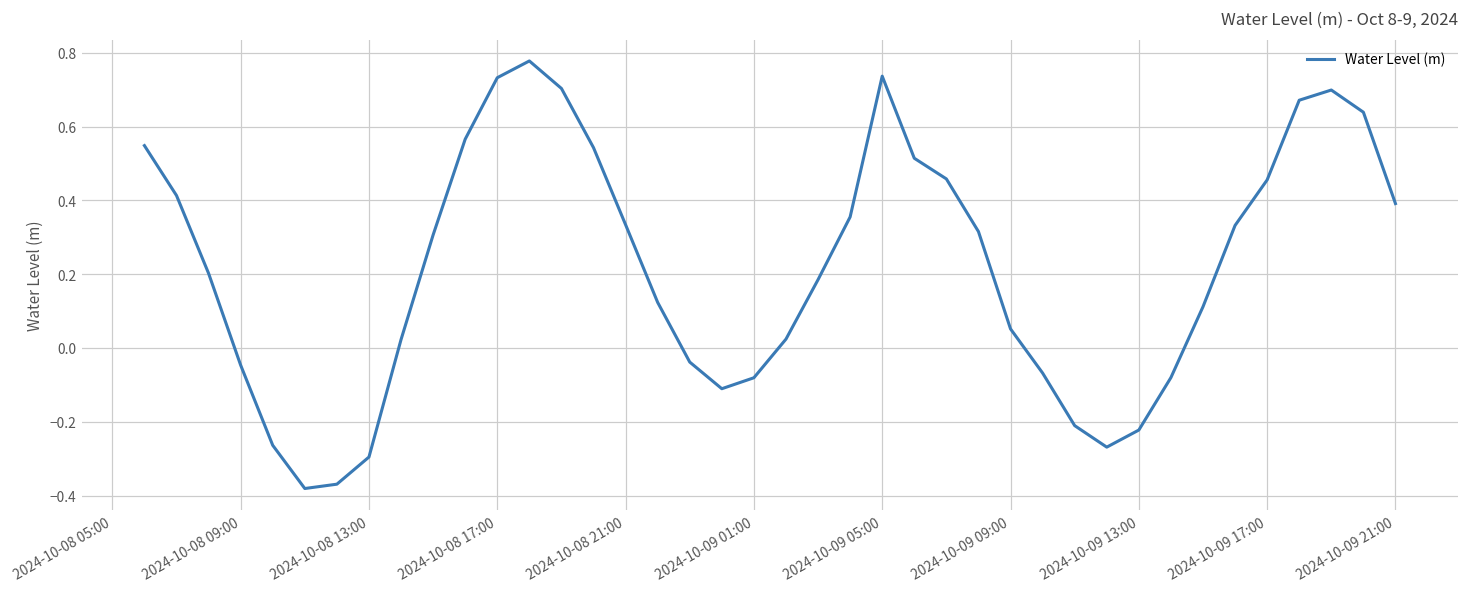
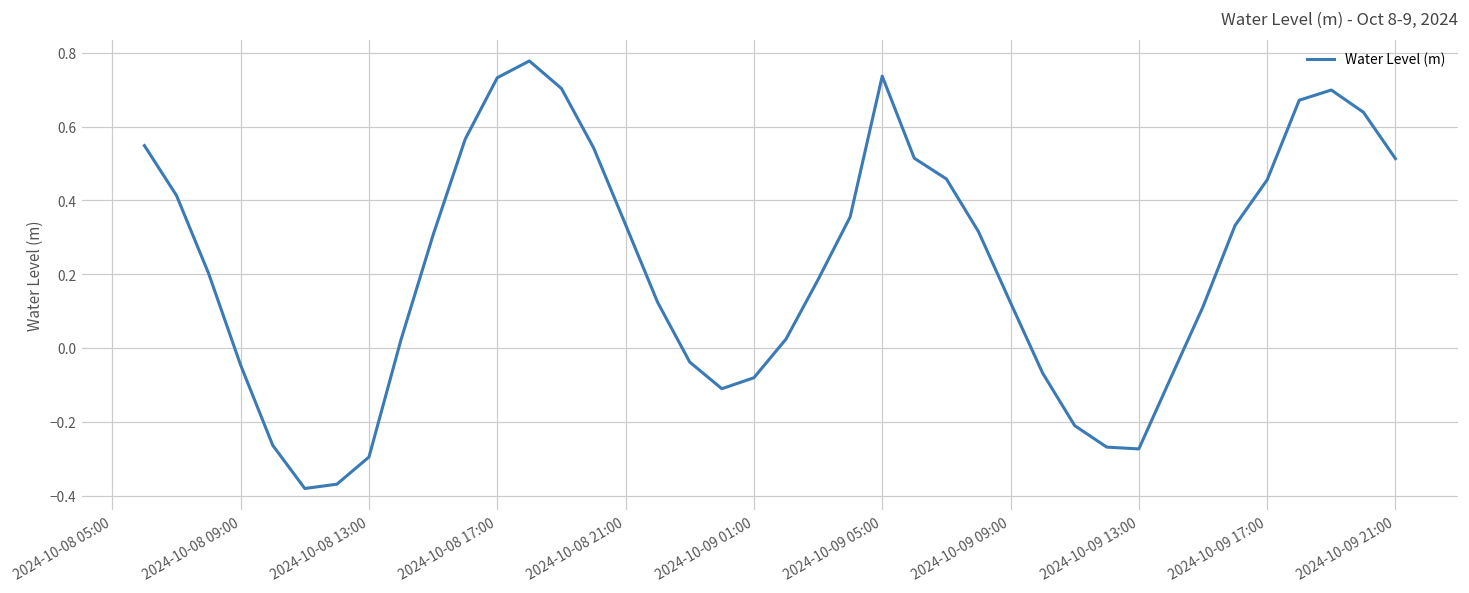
  {
    "2024-10-08 09:00": -0.05,
    "2024-10-08 13:00": -0.30,
    "2024-10-08 17:00": 0.73,
    "2024-10-08 21:00": 0.33,
    "2024-10-09 01:00": -0.08,
    "2024-10-09 05:00": 0.74,
-   "2024-10-09 09:00": 0.05,
-   "2024-10-09 13:00": -0.22,
+   "2024-10-09 09:00": 0.12,
+   "2024-10-09 13:00": -0.27,
    "2024-10-09 17:00": 0.46,
-   "2024-10-09 21:00": 0.39
+   "2024-10-09 21:00": 0.51
  }
